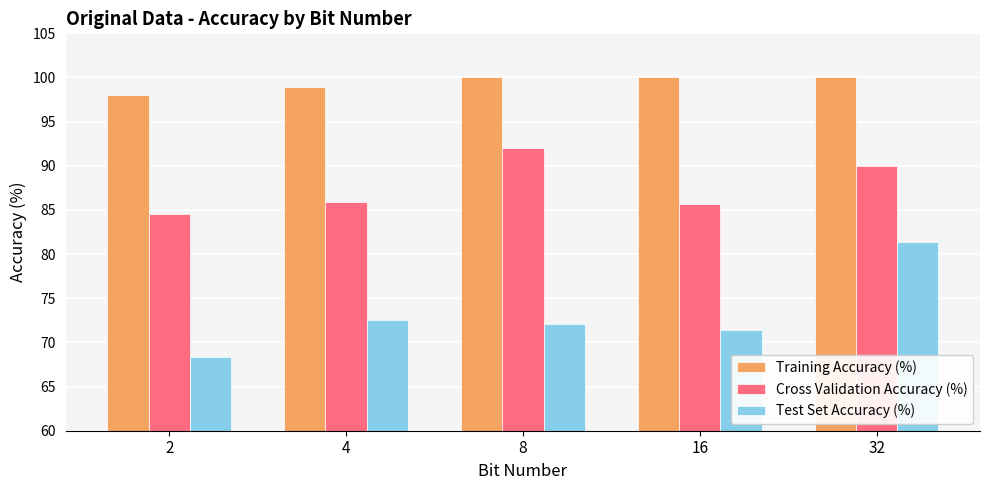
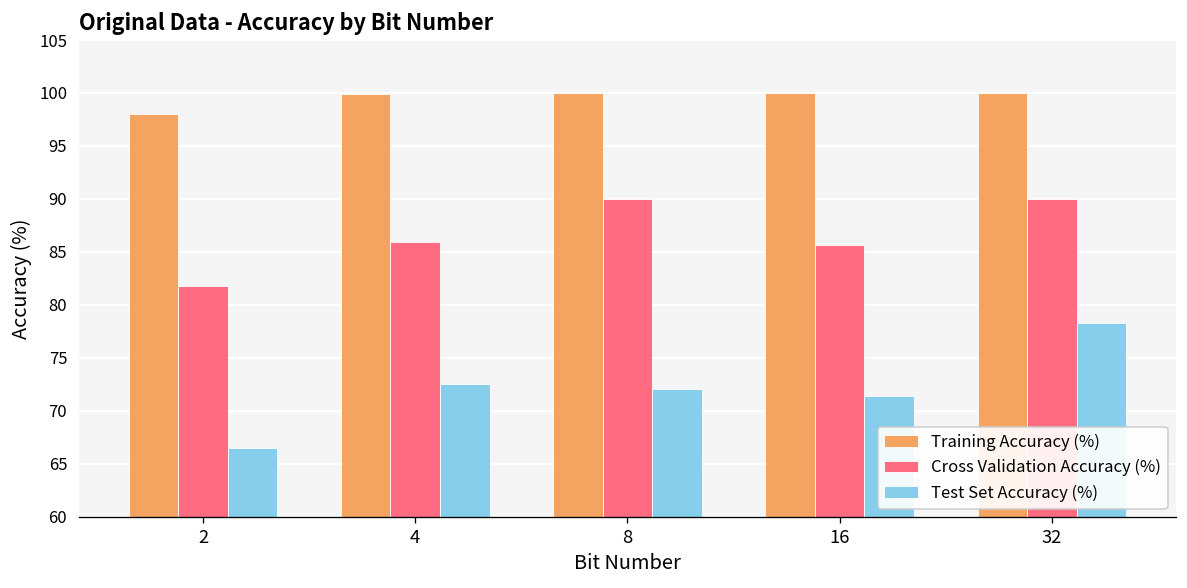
  {
    "Training Accuracy (%)": {
      "2": 98,
-     "4": 99,
+     "4": 100,
      "8": 100,
      "16": 100,
      "32": 100
    },
    "Cross Validation Accuracy (%)": {
-     "2": 85,
+     "2": 82,
      "4": 86,
-     "8": 92,
+     "8": 90,
      "16": 86,
      "32": 90
    },
    "Test Set Accuracy (%)": {
-     "2": 68,
+     "2": 67,
      "4": 73,
      "8": 72,
      "16": 71,
-     "32": 81
+     "32": 78
    }
  }
